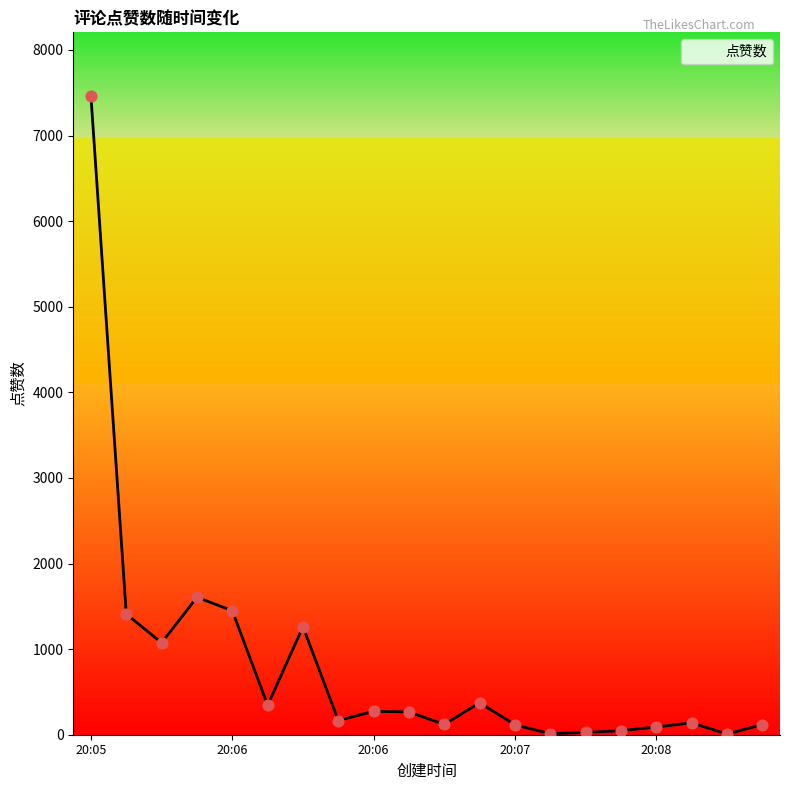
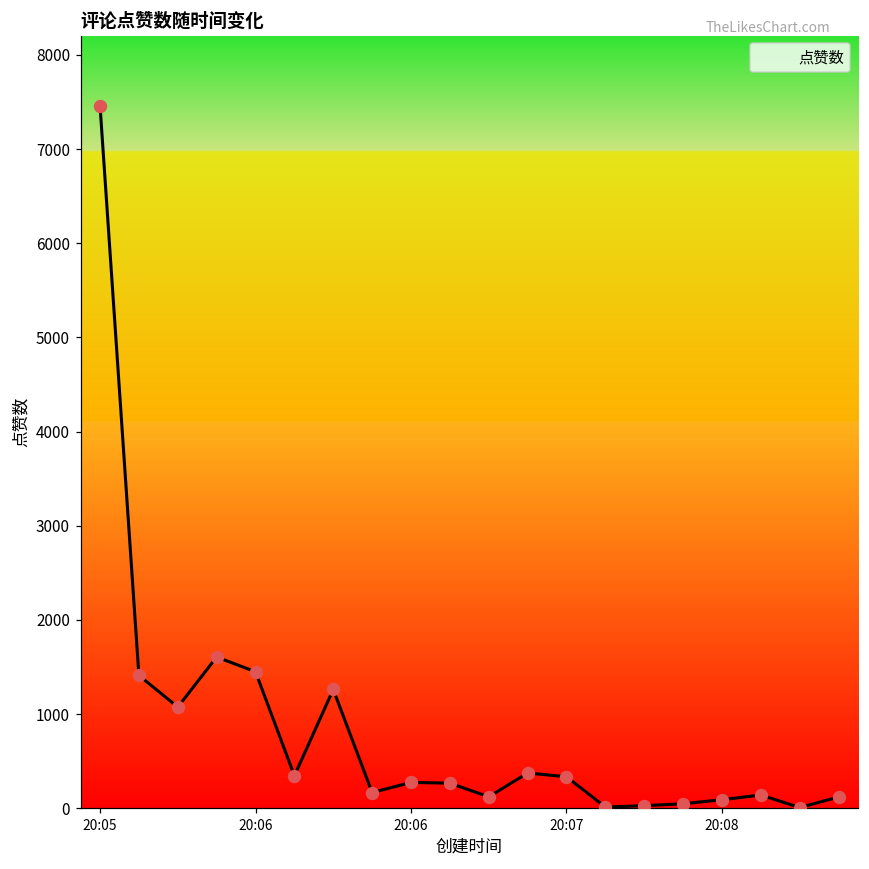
  {
    "20:05": 7500,
-   "20:07": 100,
+   "20:07": 300,
    "20:08": 100
  }
